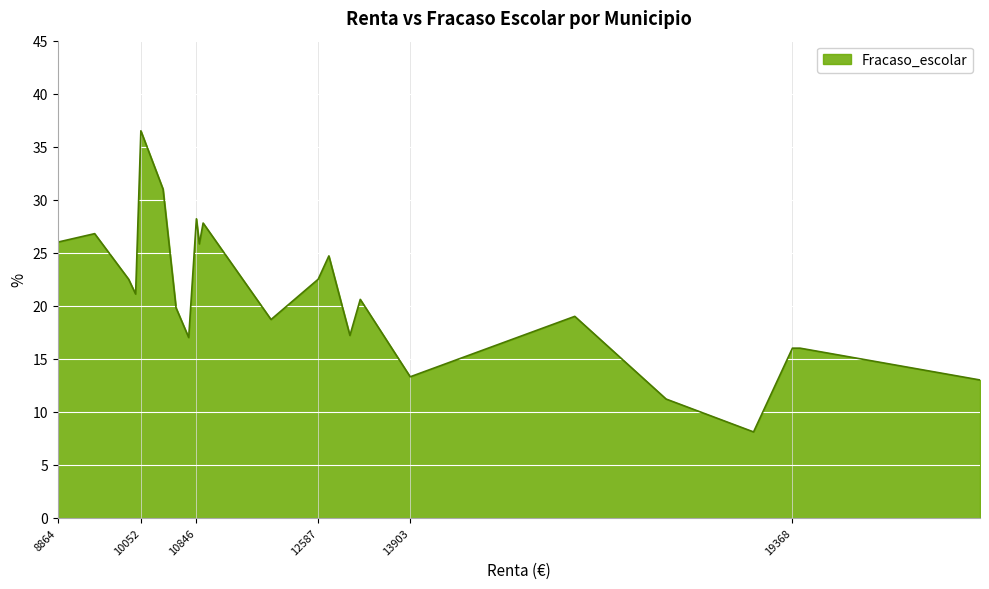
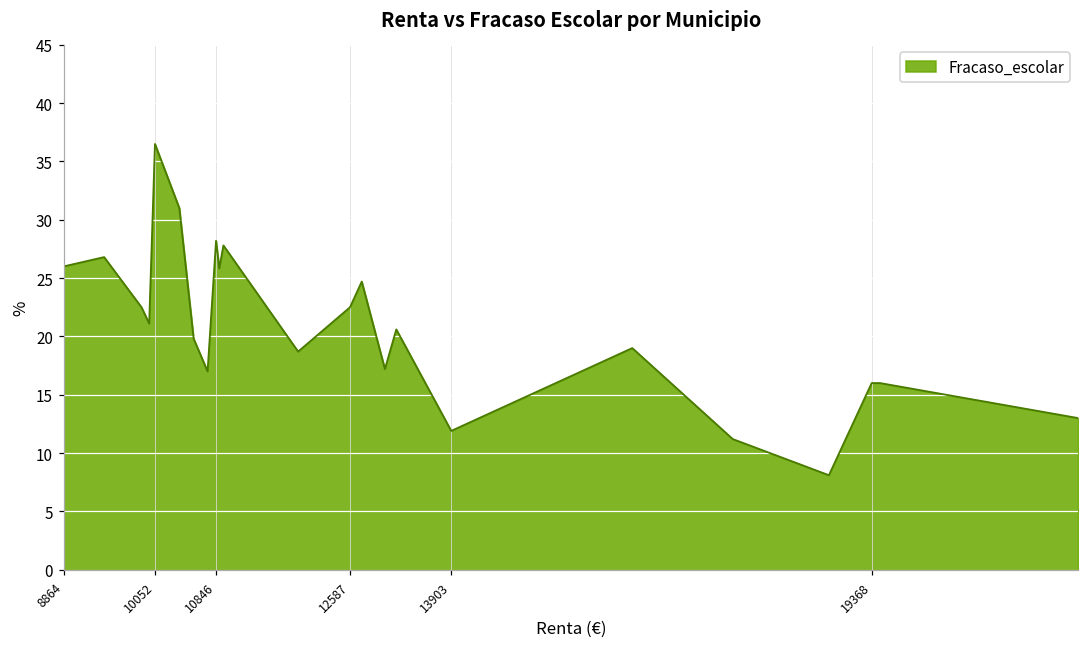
  {
    "8864": 26.0,
    "10052": 36.5,
    "10846": 28.2,
    "12587": 22.5,
-   "13903": 13.3,
+   "13903": 11.9,
    "19368": 16.0
  }
